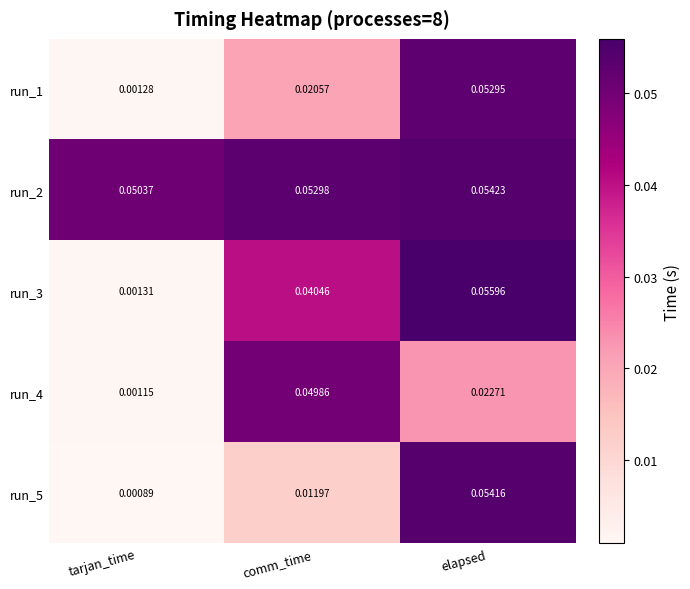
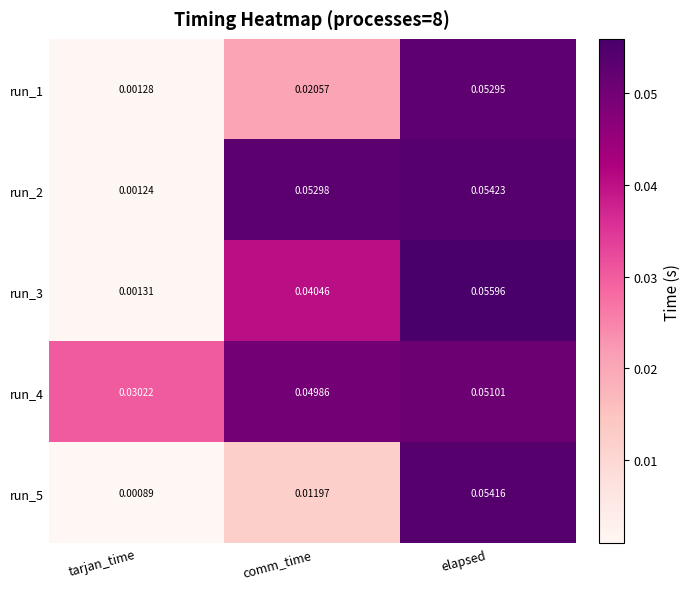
  {
    "run_1": {
      "tarjan_time": 0.00128,
      "comm_time": 0.02057,
      "elapsed": 0.05295
    },
    "run_2": {
-     "tarjan_time": 0.05037,
+     "tarjan_time": 0.00124,
      "comm_time": 0.05298,
      "elapsed": 0.05423
    },
    "run_3": {
      "tarjan_time": 0.00131,
      "comm_time": 0.04046,
      "elapsed": 0.05596
    },
    "run_4": {
-     "tarjan_time": 0.00115,
+     "tarjan_time": 0.03022,
      "comm_time": 0.04986,
-     "elapsed": 0.02271
+     "elapsed": 0.05101
    },
    "run_5": {
      "tarjan_time": 0.00089,
      "comm_time": 0.01197,
      "elapsed": 0.05416
    }
  }
